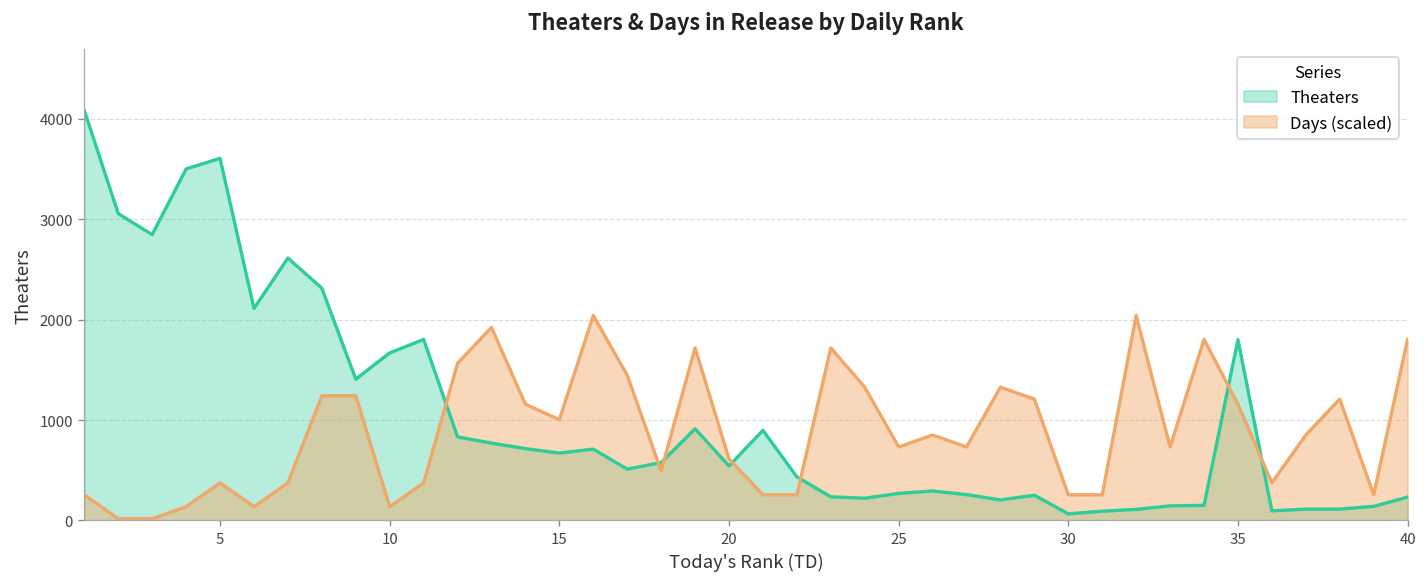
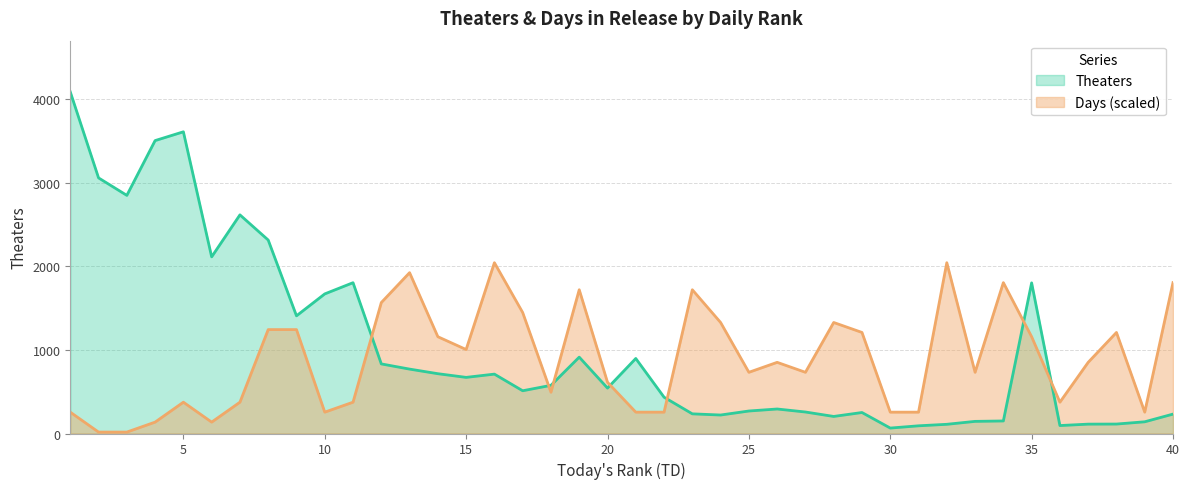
  {
    "Theaters": {
      "5": 3600,
      "10": 1700,
      "15": 700,
      "20": 500,
      "25": 300,
      "30": 100,
      "35": 1800,
      "40": 200
    },
    "Days (scaled)": {
      "5": 400,
-     "10": 100,
+     "10": 300,
      "15": 1000,
      "20": 600,
      "25": 700,
      "30": 300,
      "35": 1200,
      "40": 1800
    }
  }
